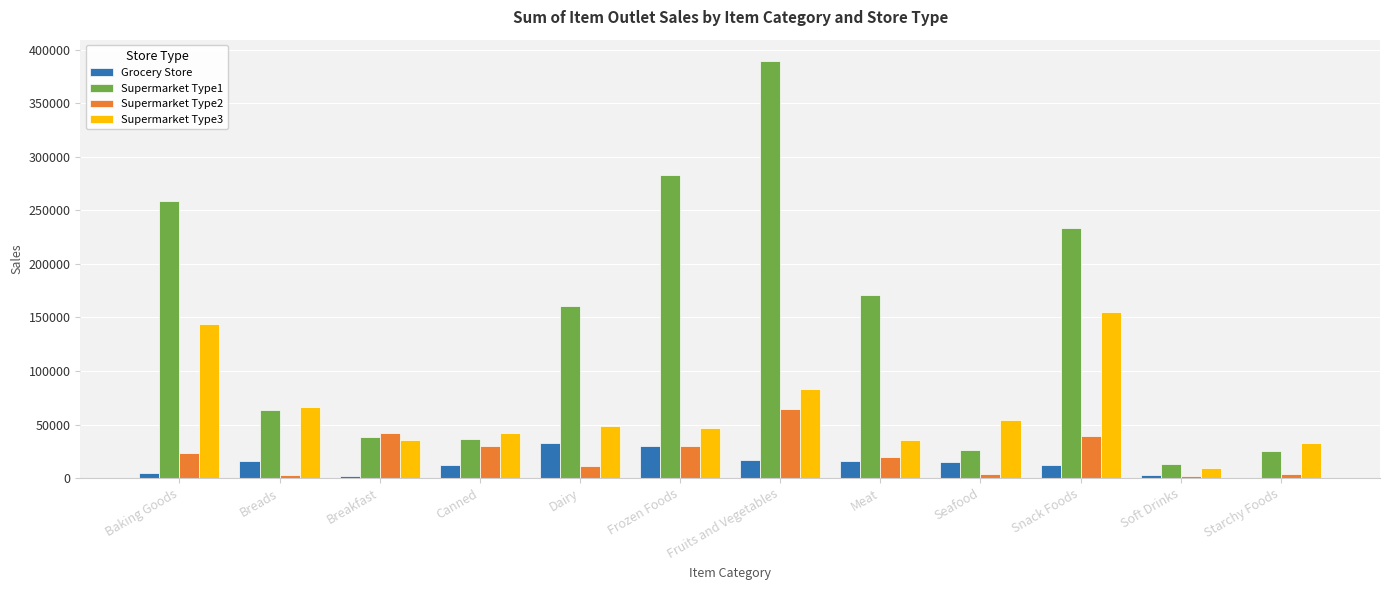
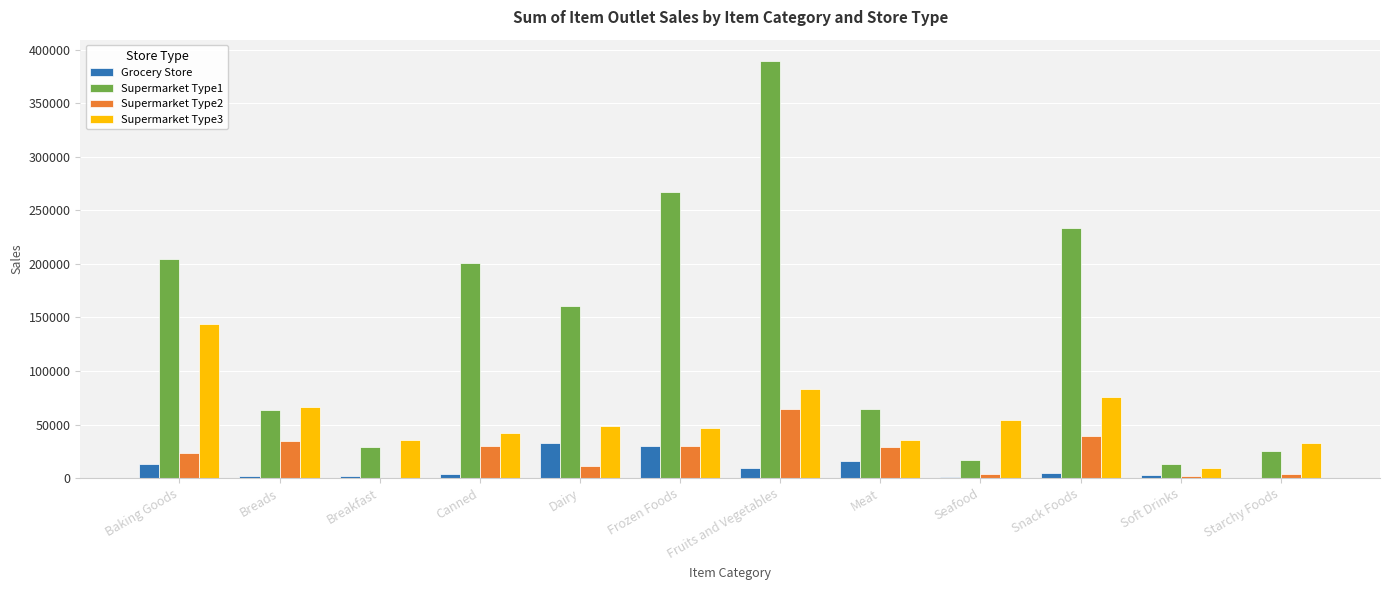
  {
    "Grocery Store": {
-     "Baking Goods": 5000,
-     "Breads": 16000,
-     "Canned": 12000,
+     "Baking Goods": 13000,
+     "Breads": 2000,
+     "Canned": 4000,
      "Dairy": 33000,
      "Frozen Foods": 30000,
-     "Fruits and Vegetables": 17000,
+     "Fruits and Vegetables": 9000,
      "Meat": 16000,
-     "Seafood": 15000,
-     "Snack Foods": 12000,
+     "Seafood": 1000,
+     "Snack Foods": 5000,
      "Soft Drinks": 3000
    },
    "Supermarket Type1": {
-     "Baking Goods": 259000,
+     "Baking Goods": 205000,
      "Breads": 63000,
-     "Breakfast": 39000,
-     "Canned": 37000,
+     "Breakfast": 29000,
+     "Canned": 201000,
      "Dairy": 161000,
-     "Frozen Foods": 283000,
+     "Frozen Foods": 267000,
      "Fruits and Vegetables": 390000,
-     "Meat": 171000,
-     "Seafood": 26000,
+     "Meat": 64000,
+     "Seafood": 17000,
      "Snack Foods": 234000,
      "Soft Drinks": 13000,
      "Starchy Foods": 25000
    },
    "Supermarket Type2": {
      "Baking Goods": 23000,
-     "Breads": 3000,
-     "Breakfast": 42000,
+     "Breads": 35000,
+     "Breakfast": 0,
      "Canned": 30000,
      "Dairy": 12000,
      "Frozen Foods": 30000,
      "Fruits and Vegetables": 65000,
-     "Meat": 19000,
+     "Meat": 29000,
      "Seafood": 4000,
      "Snack Foods": 39000,
      "Starchy Foods": 4000
    },
    "Supermarket Type3": {
      "Baking Goods": 144000,
      "Breads": 67000,
      "Breakfast": 35000,
      "Canned": 42000,
      "Dairy": 48000,
      "Frozen Foods": 46000,
      "Fruits and Vegetables": 83000,
      "Meat": 35000,
      "Seafood": 54000,
-     "Snack Foods": 155000,
+     "Snack Foods": 75000,
      "Soft Drinks": 9000,
      "Starchy Foods": 33000
    }
  }
